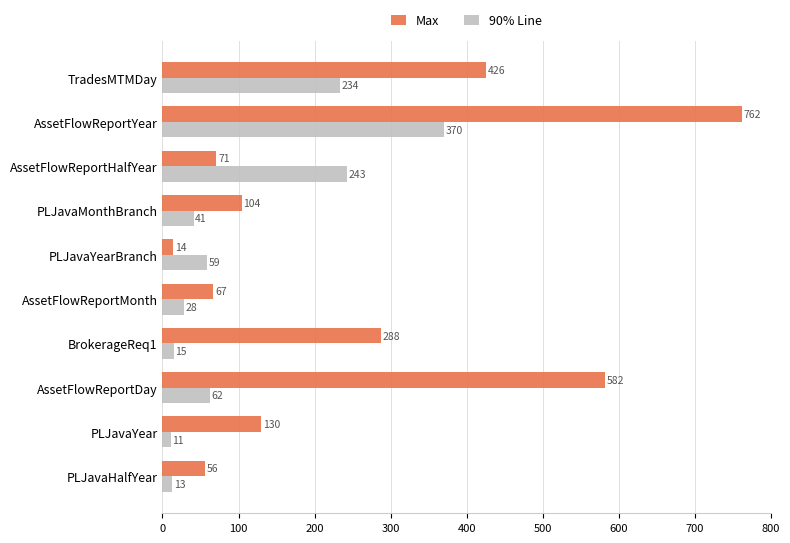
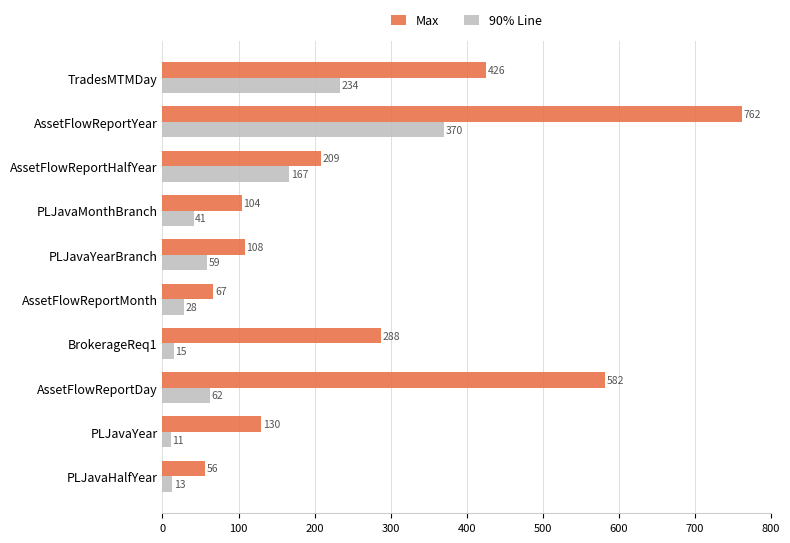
  {
    "Max": {
      "TradesMTMDay": 426,
      "AssetFlowReportYear": 762,
-     "AssetFlowReportHalfYear": 71,
+     "AssetFlowReportHalfYear": 209,
      "PLJavaMonthBranch": 104,
-     "PLJavaYearBranch": 14,
+     "PLJavaYearBranch": 108,
      "AssetFlowReportMonth": 67,
      "BrokerageReq1": 288,
      "AssetFlowReportDay": 582,
      "PLJavaYear": 130,
      "PLJavaHalfYear": 56
    },
    "90% Line": {
      "TradesMTMDay": 234,
      "AssetFlowReportYear": 370,
-     "AssetFlowReportHalfYear": 243,
+     "AssetFlowReportHalfYear": 167,
      "PLJavaMonthBranch": 41,
      "PLJavaYearBranch": 59,
      "AssetFlowReportMonth": 28,
      "BrokerageReq1": 15,
      "AssetFlowReportDay": 62,
      "PLJavaYear": 11,
      "PLJavaHalfYear": 13
    }
  }
